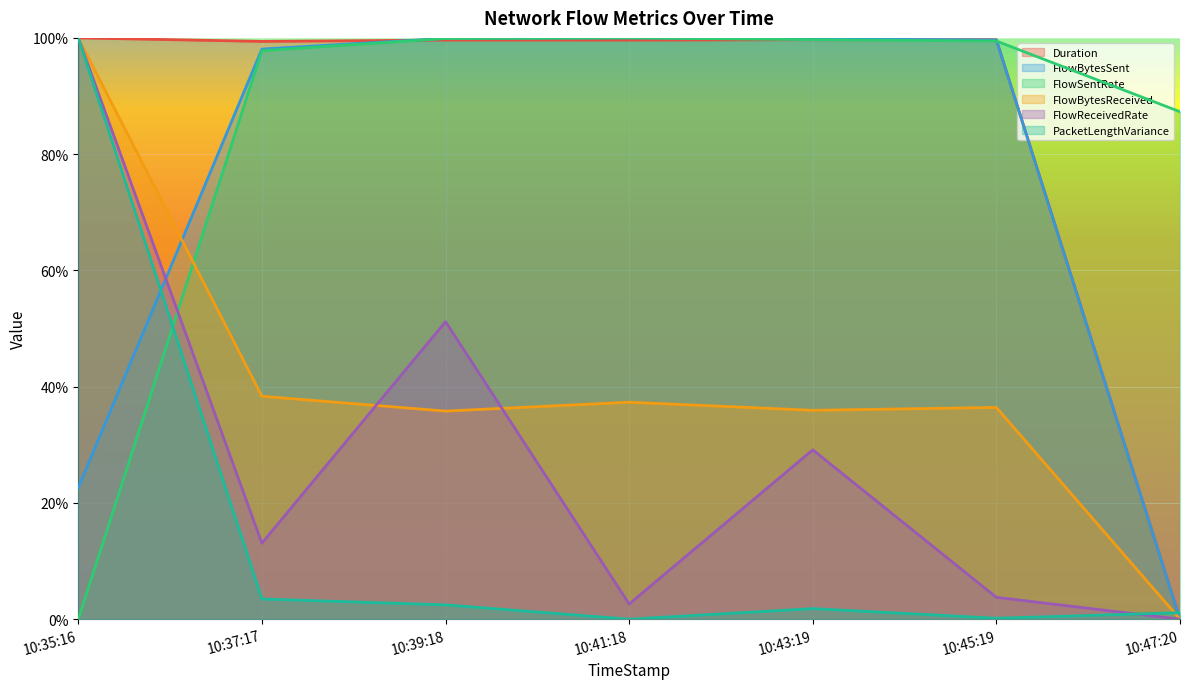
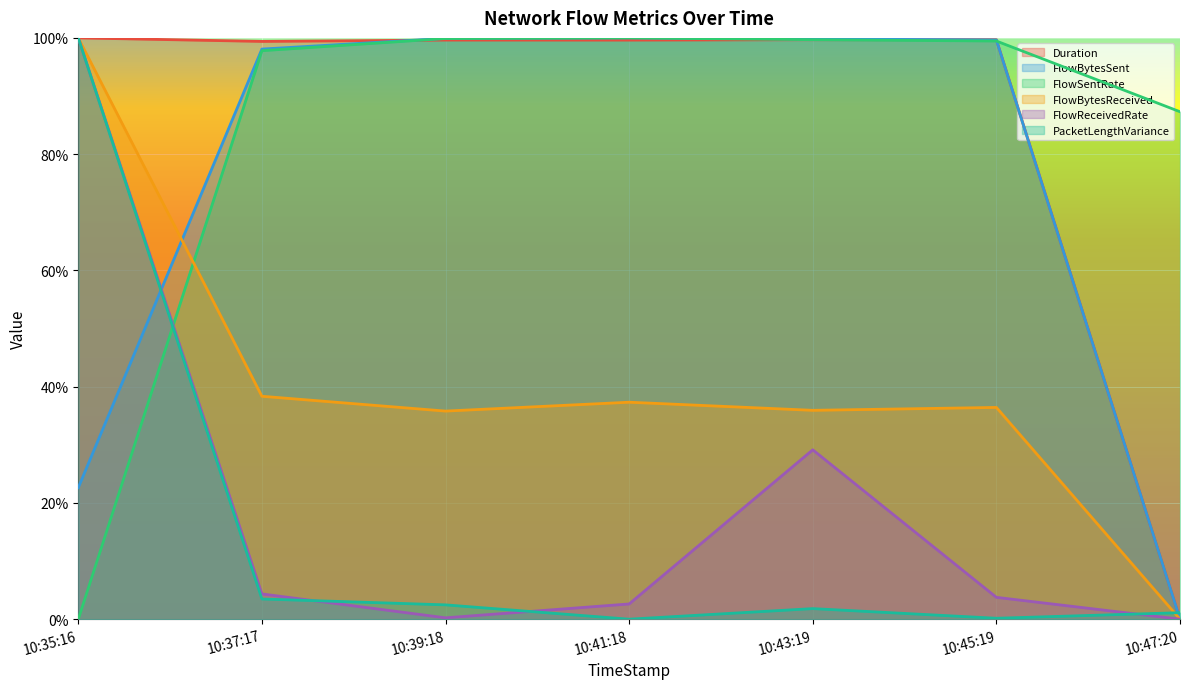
  {
    "FlowReceivedRate": {
-     "10:37:17": "13%",
-     "10:39:18": "51%",
+     "10:37:17": "4%",
+     "10:39:18": "0%",
      "10:41:18": "3%",
      "10:43:19": "29%",
      "10:45:19": "4%"
    }
  }
